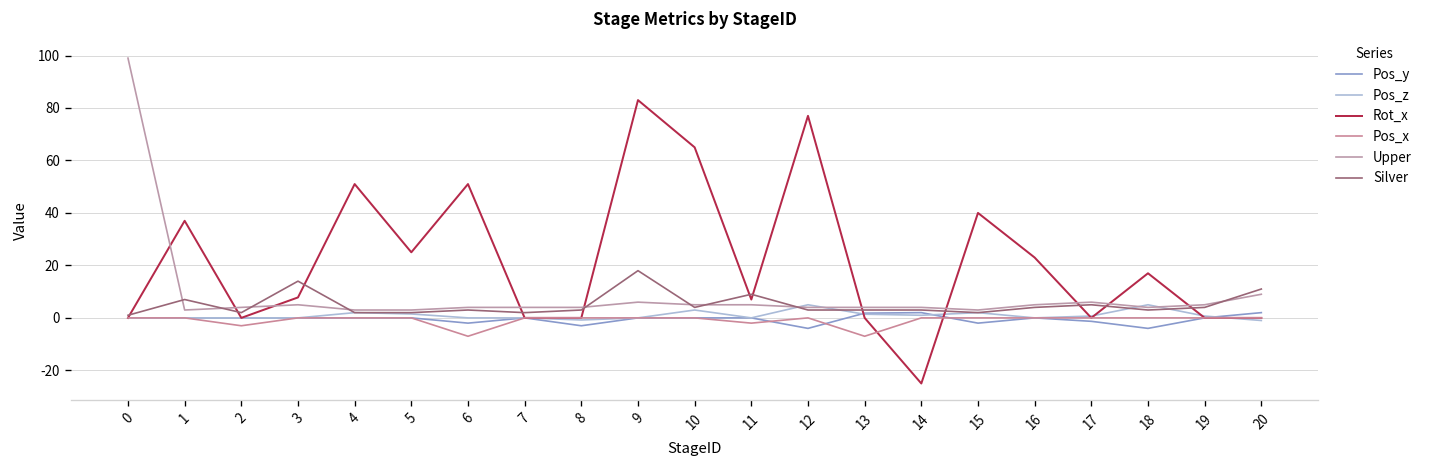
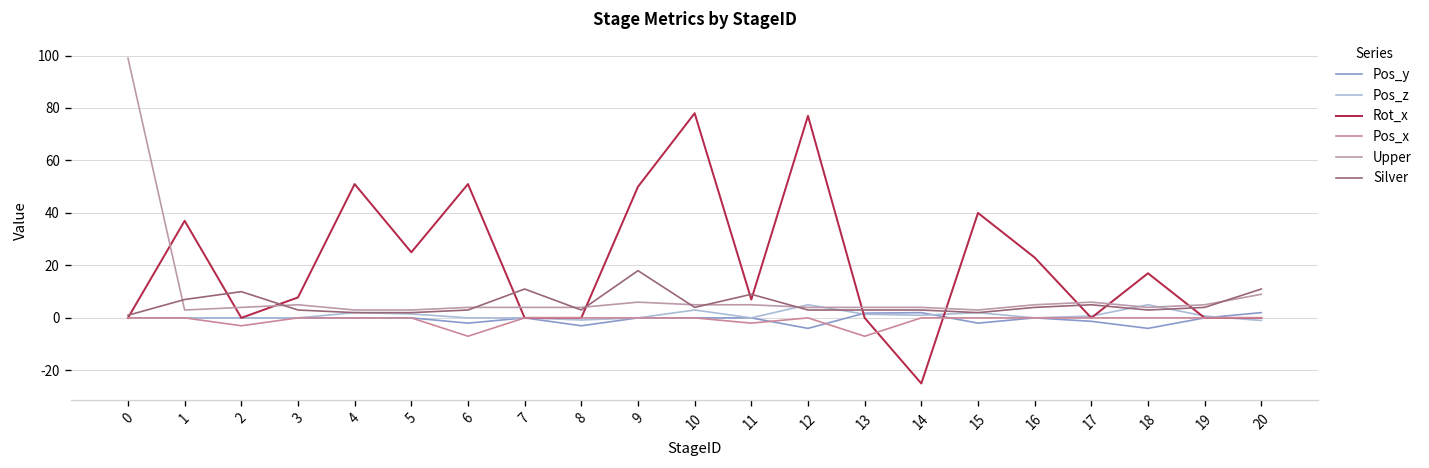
  {
    "Rot_x": {
      "1": 37,
      "3": 8,
      "4": 51,
      "5": 25,
      "6": 51,
-     "9": 83,
-     "10": 65,
+     "9": 50,
+     "10": 78,
      "11": 7,
      "12": 77,
      "13": 0,
      "14": -25,
      "15": 40,
      "16": 23,
      "18": 17
    },
    "Silver": {
      "1": 7,
-     "2": 2,
-     "3": 14,
-     "7": 2,
+     "2": 10,
+     "3": 3,
+     "7": 11,
      "9": 18,
      "11": 9,
      "20": 11
    }
  }
